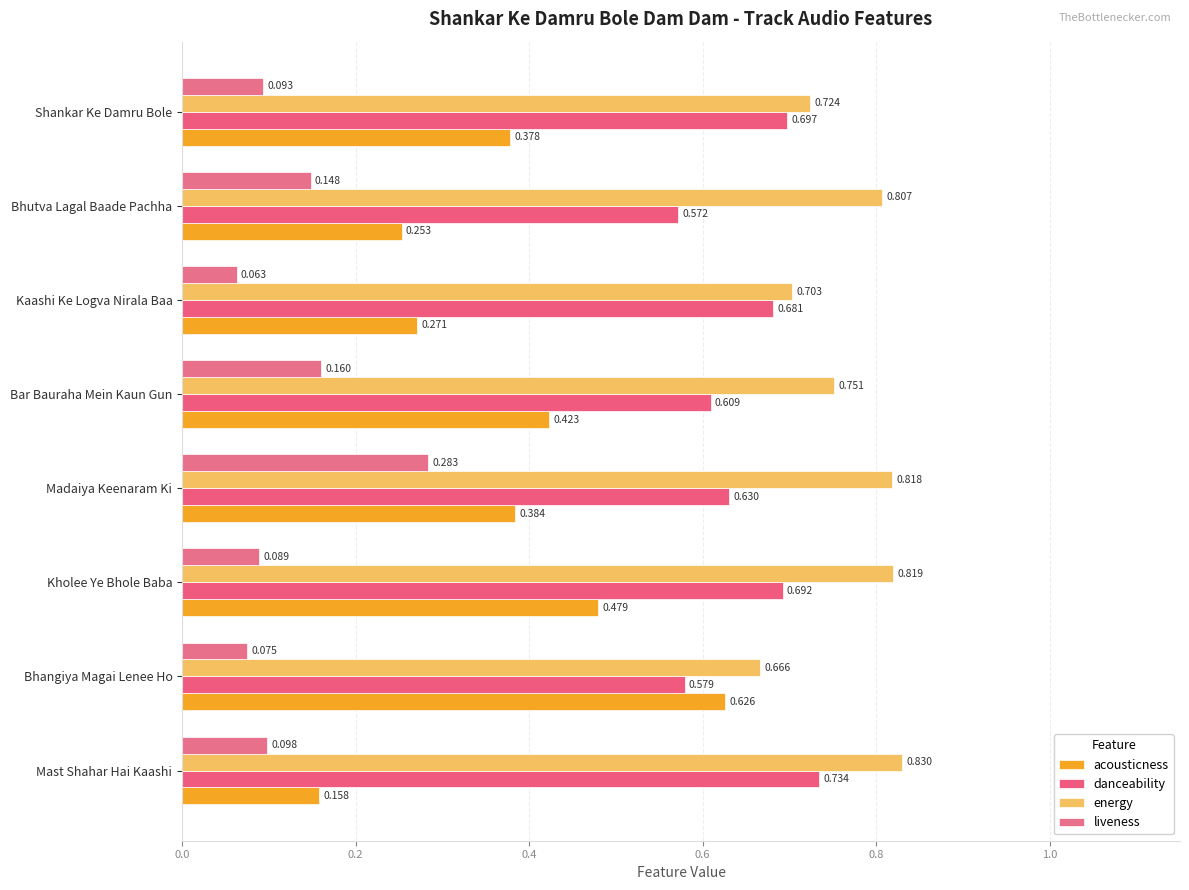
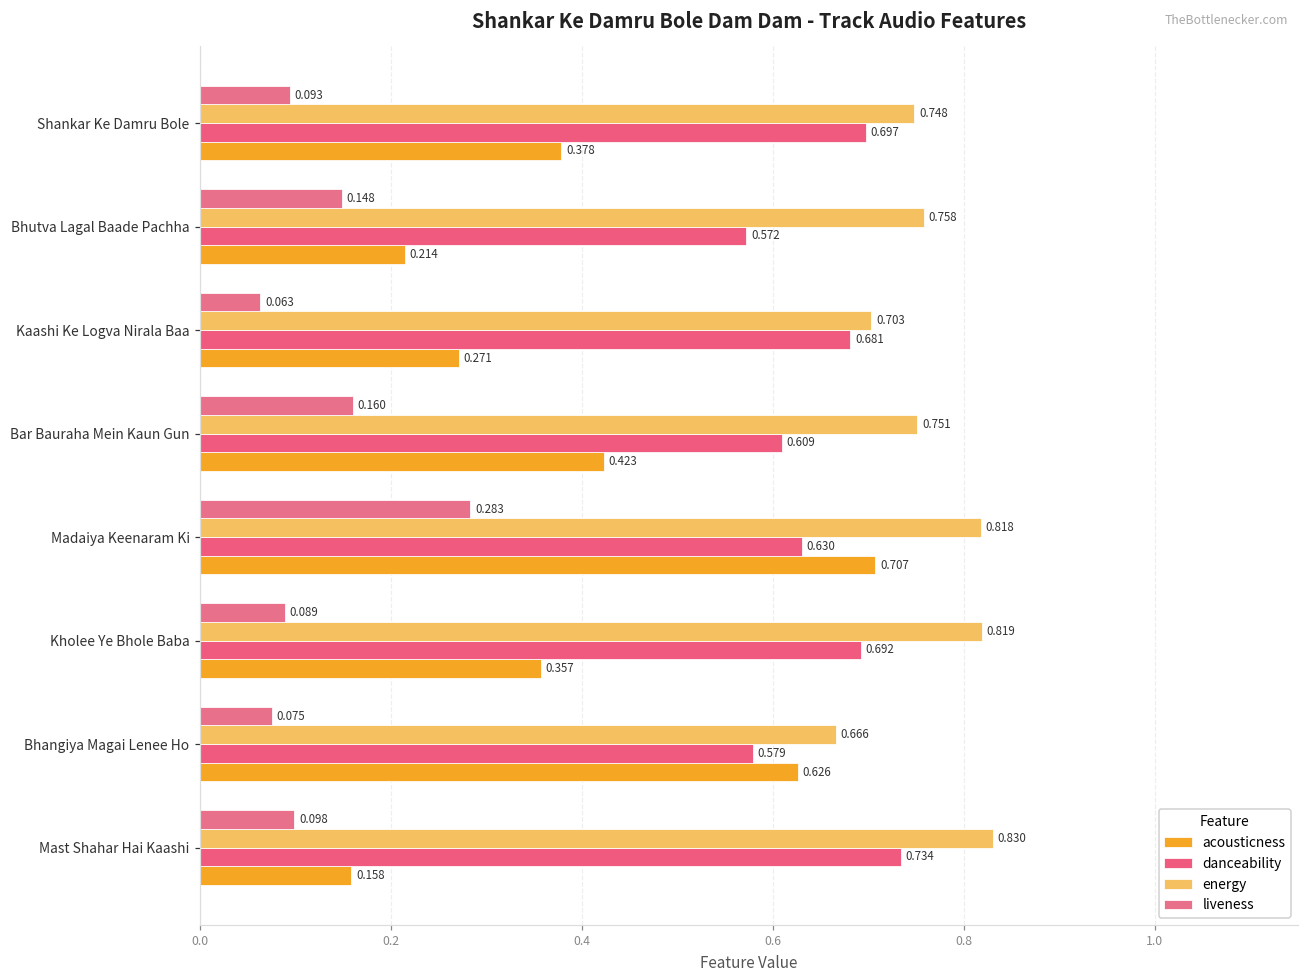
  {
    "acousticness": {
      "Shankar Ke Damru Bole": 0.378,
-     "Bhutva Lagal Baade Pachha": 0.253,
+     "Bhutva Lagal Baade Pachha": 0.214,
      "Kaashi Ke Logva Nirala Baa": 0.271,
      "Bar Bauraha Mein Kaun Gun": 0.423,
-     "Madaiya Keenaram Ki": 0.384,
-     "Kholee Ye Bhole Baba": 0.479,
+     "Madaiya Keenaram Ki": 0.707,
+     "Kholee Ye Bhole Baba": 0.357,
      "Bhangiya Magai Lenee Ho": 0.626,
      "Mast Shahar Hai Kaashi": 0.158
    },
    "energy": {
-     "Shankar Ke Damru Bole": 0.724,
-     "Bhutva Lagal Baade Pachha": 0.807,
+     "Shankar Ke Damru Bole": 0.748,
+     "Bhutva Lagal Baade Pachha": 0.758,
      "Kaashi Ke Logva Nirala Baa": 0.703,
      "Bar Bauraha Mein Kaun Gun": 0.751,
      "Madaiya Keenaram Ki": 0.818,
      "Kholee Ye Bhole Baba": 0.819,
      "Bhangiya Magai Lenee Ho": 0.666,
      "Mast Shahar Hai Kaashi": 0.830
    }
  }
